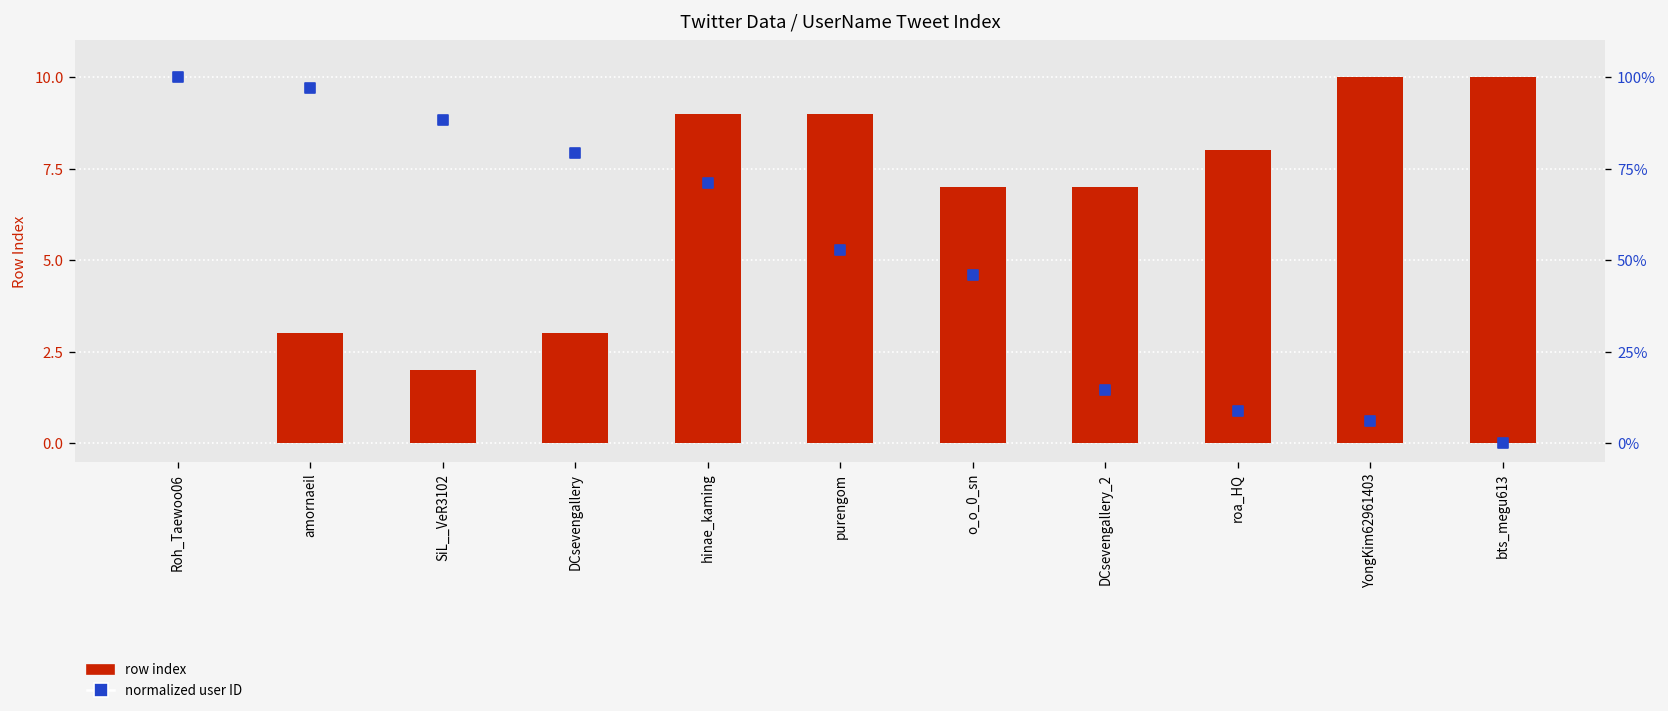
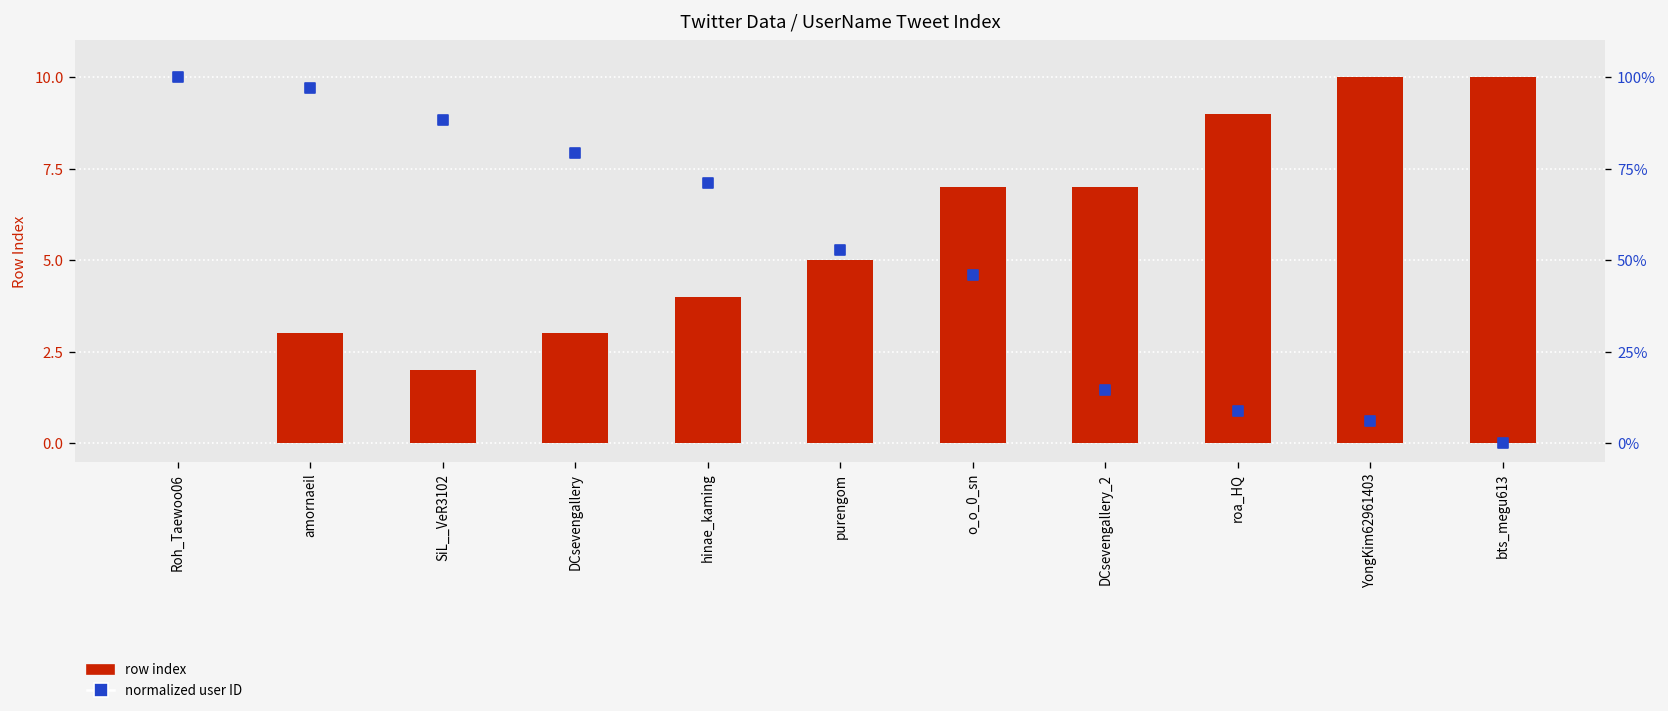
  {
    "row index": {
      "Roh_Taewoo06": 0,
      "amornaeil": 3,
      "SiL__VeR3102": 2,
      "DCsevengallery": 3,
-     "hinae_kaming": 9,
-     "purengom": 9,
+     "hinae_kaming": 4,
+     "purengom": 5,
      "o_o_0_sn": 7,
      "DCsevengallery_2": 7,
-     "roa_HQ": 8,
+     "roa_HQ": 9,
      "YongKim62961403": 10,
      "bts_megu613": 10
    }
  }
